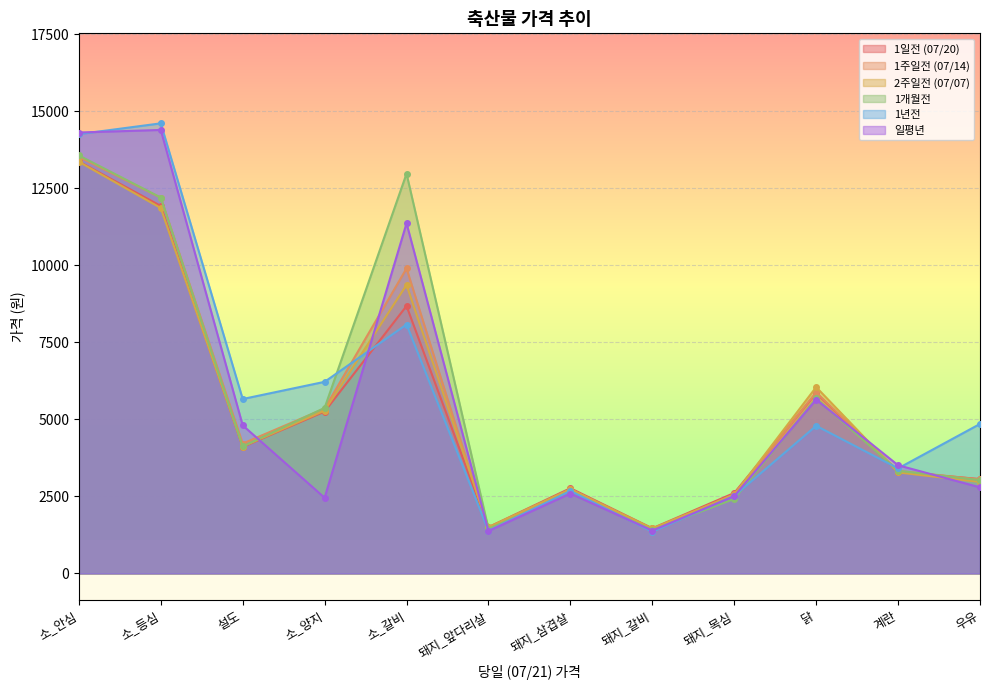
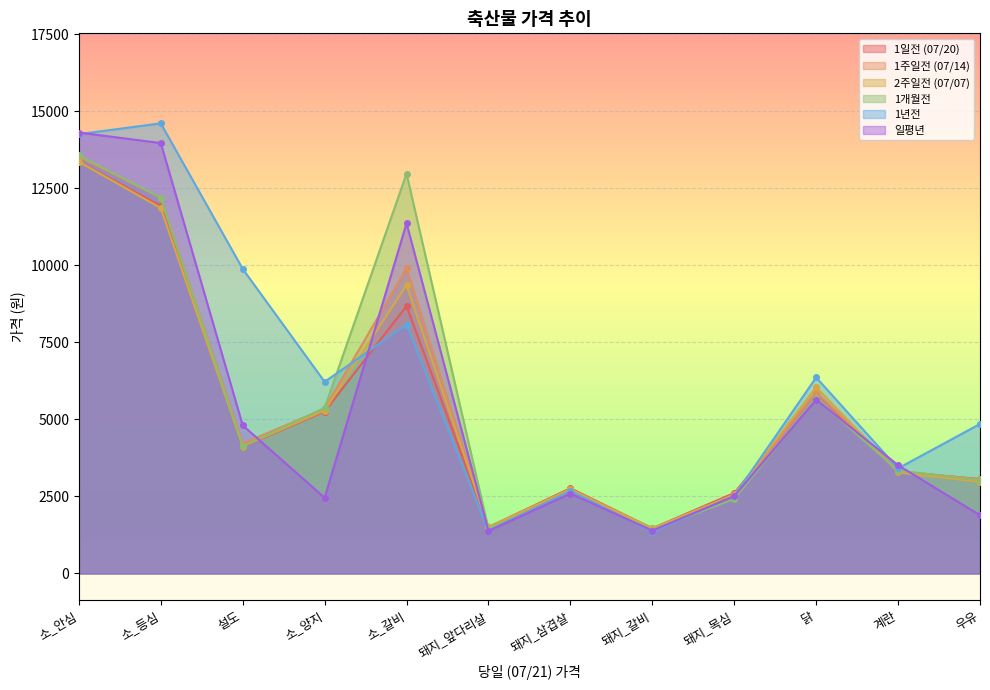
  {
    "1개월전": {
      "소_갈비": 13000,
      "돼지_목심": 2400
    },
    "1년전": {
      "소_등심": 14600,
-     "설도": 5700,
+     "설도": 9900,
      "소_양지": 6200,
      "소_갈비": 8100,
-     "닭": 4800,
+     "닭": 6400,
      "우유": 4900
    },
    "일평년": {
-     "소_등심": 14400,
+     "소_등심": 14000,
      "설도": 4800,
      "소_양지": 2500,
      "소_갈비": 11400,
      "계란": 3500,
-     "우유": 2800
+     "우유": 1900
    }
  }
